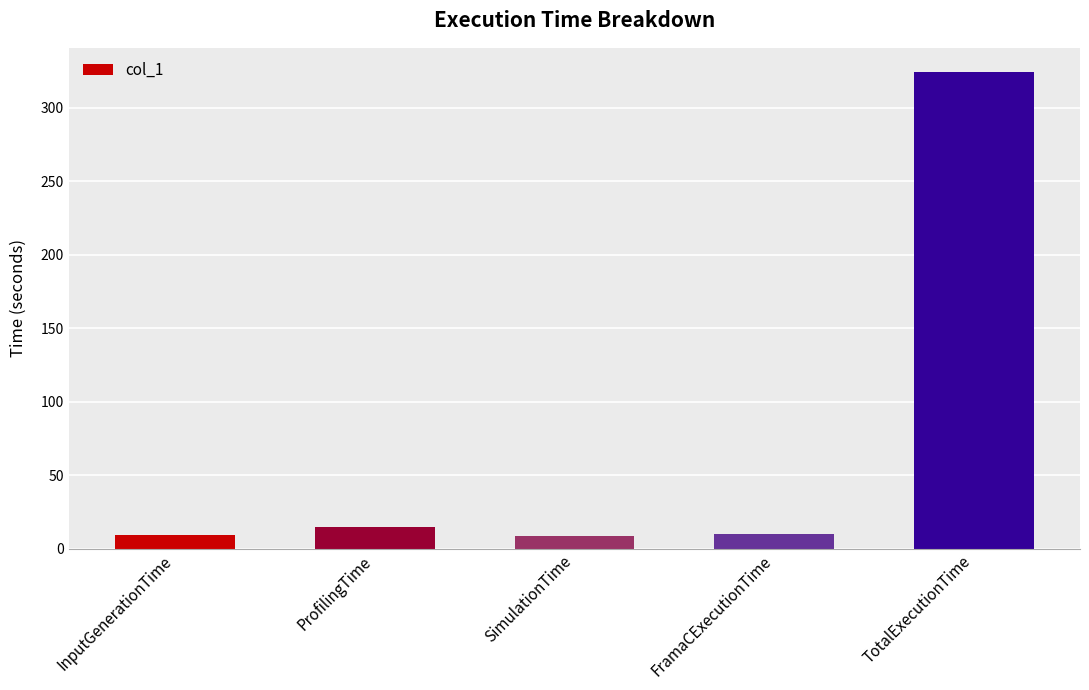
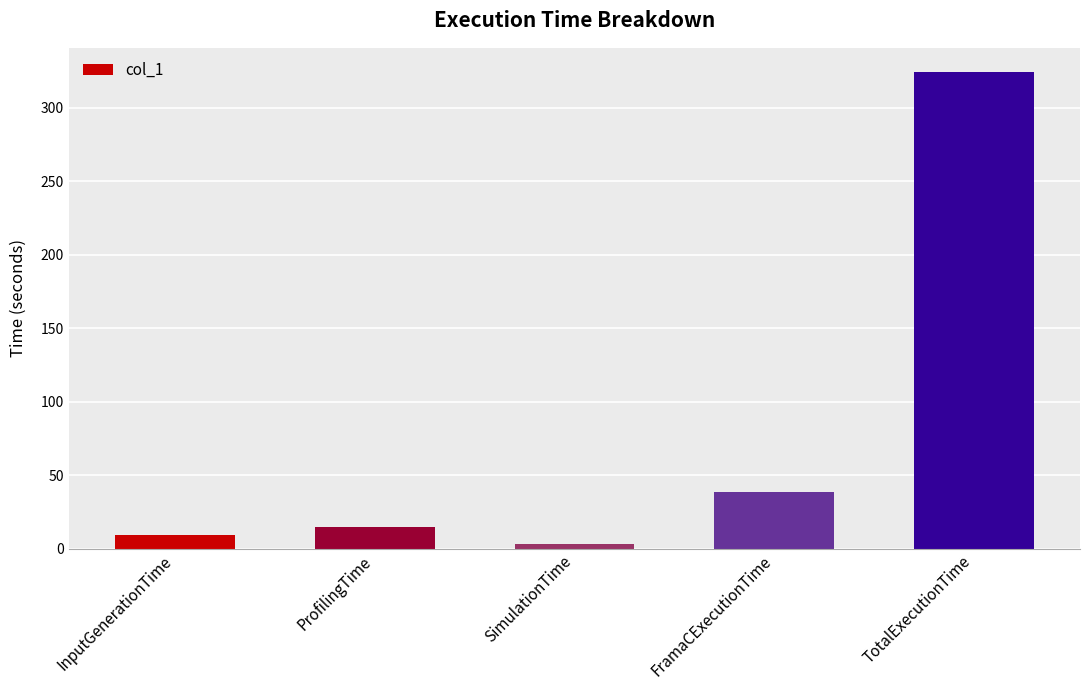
  {
    "InputGenerationTime": 9,
    "ProfilingTime": 15,
-   "SimulationTime": 9,
-   "FramaCExecutionTime": 10,
+   "SimulationTime": 3,
+   "FramaCExecutionTime": 38,
    "TotalExecutionTime": 324
  }
